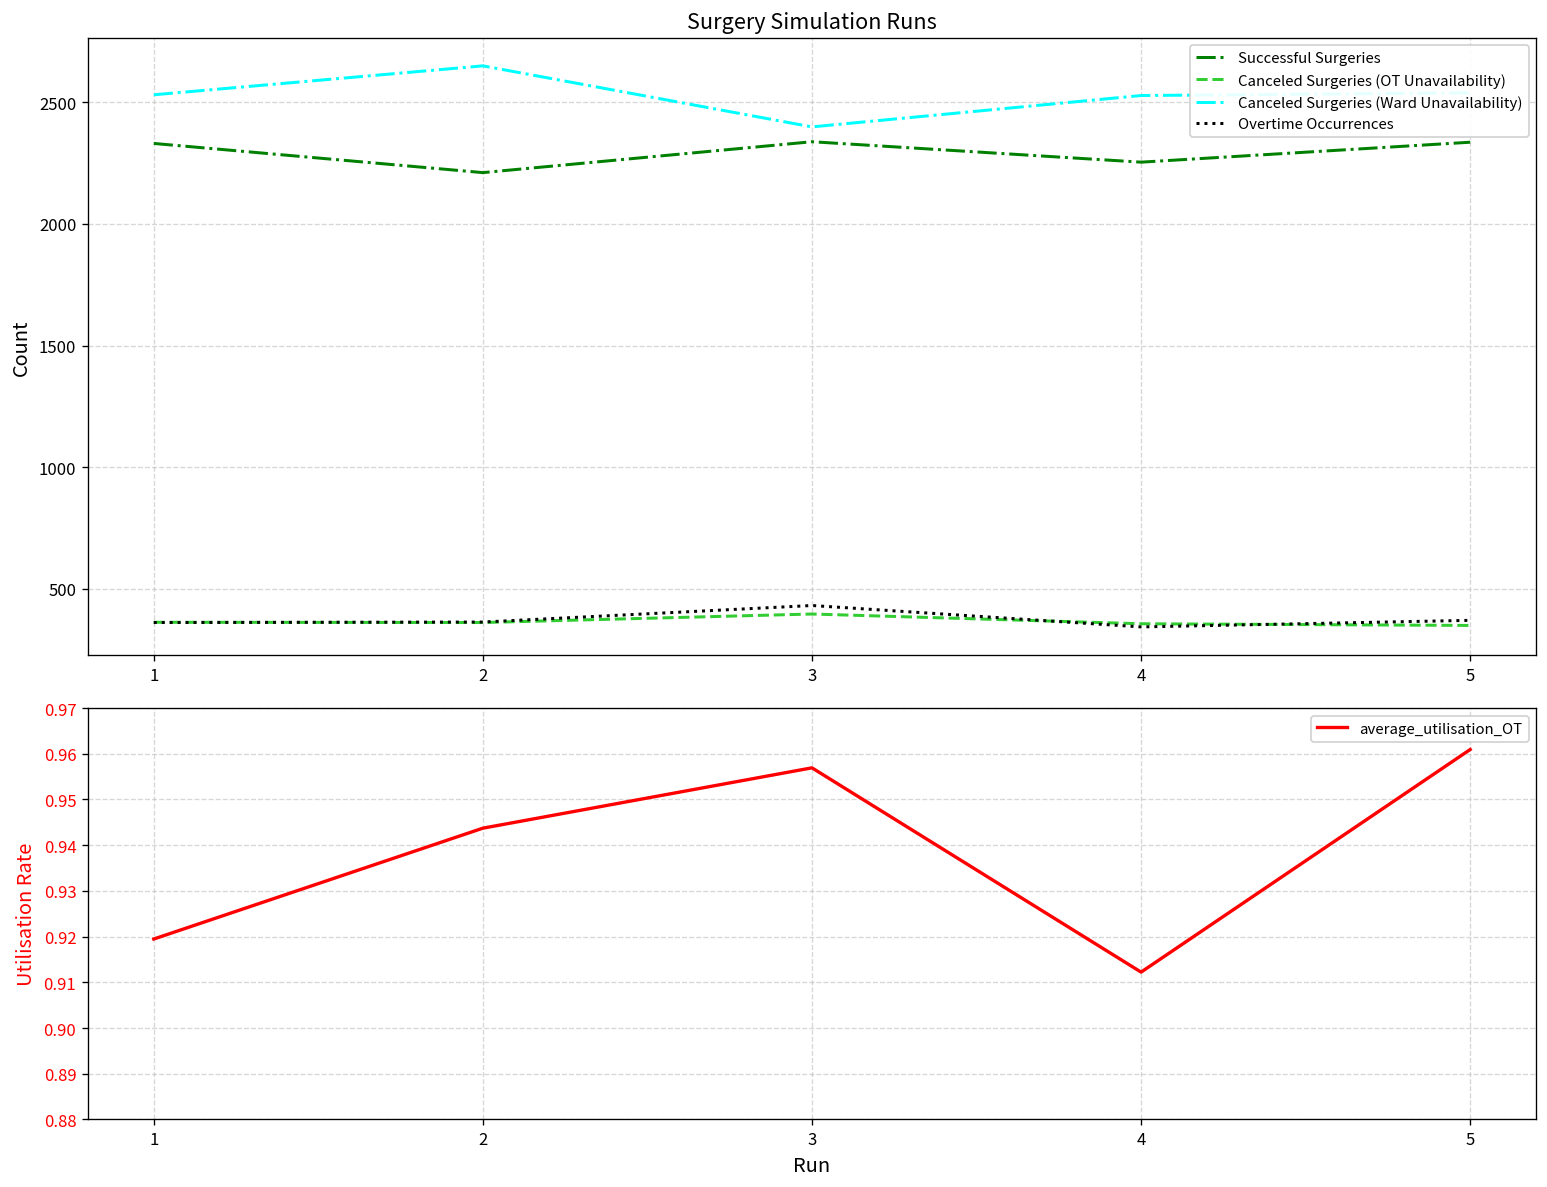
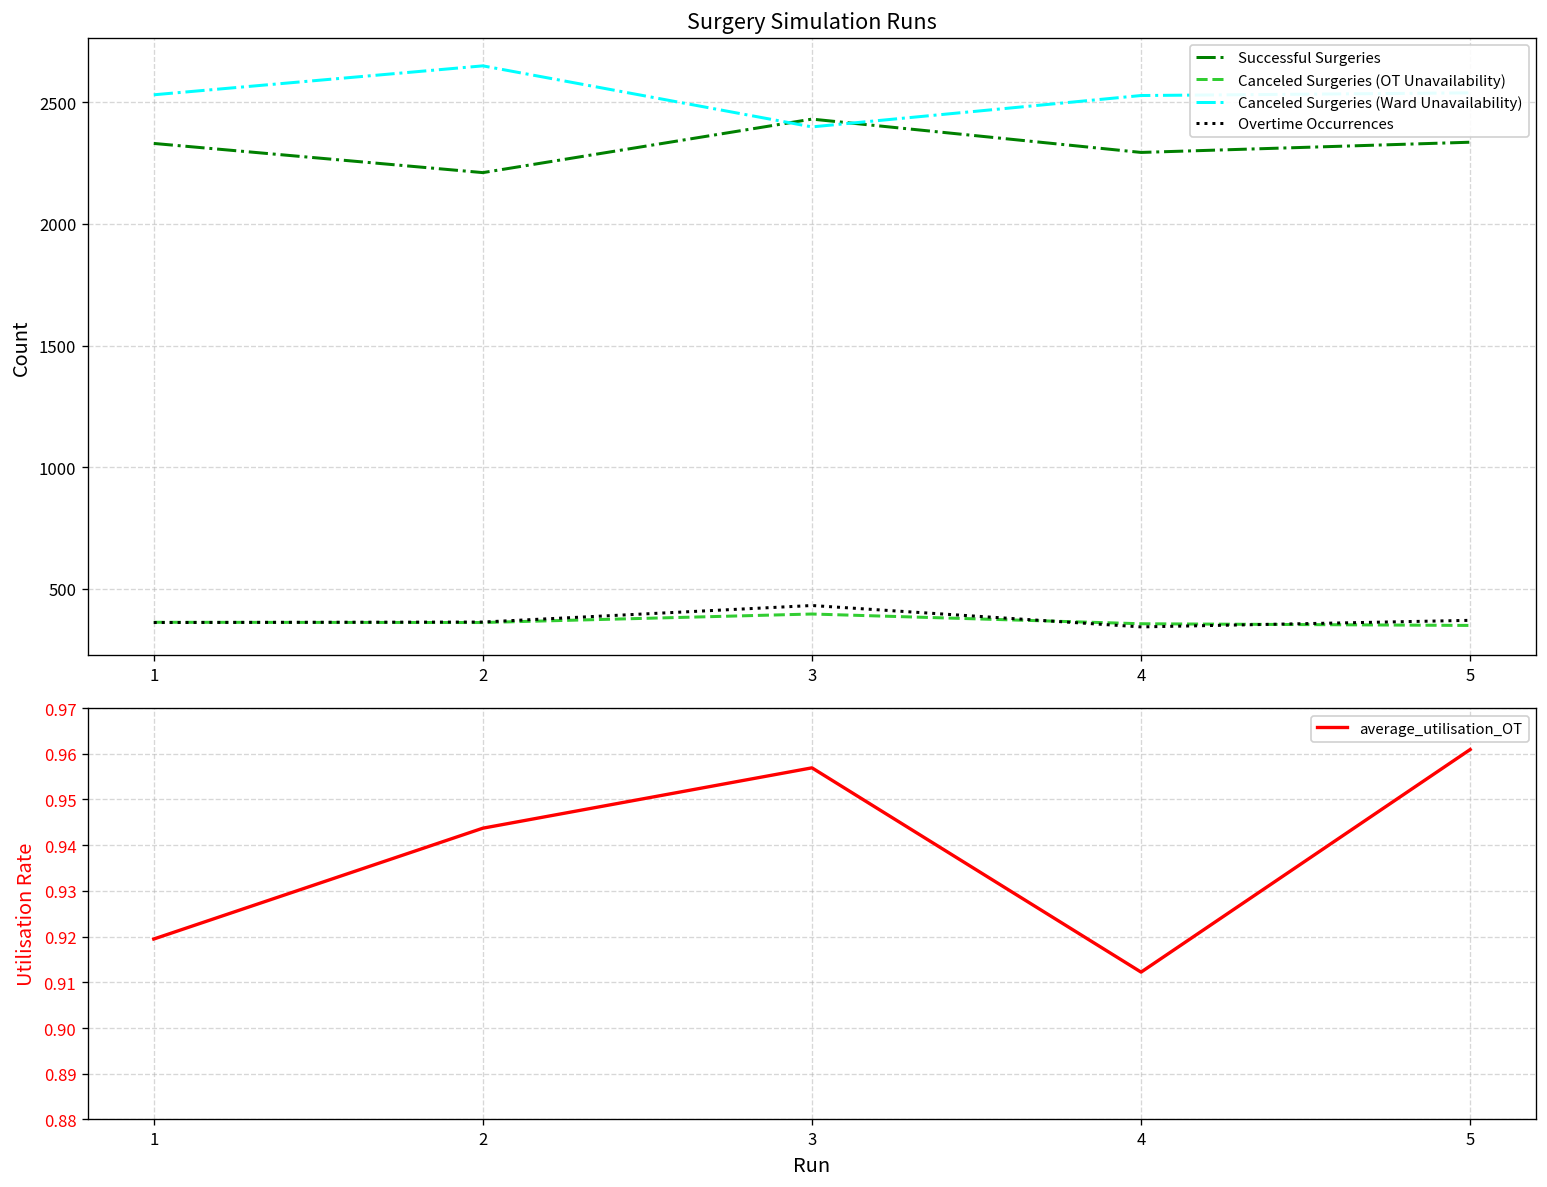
  {
    "Surgery Simulation Runs": {
      "Successful Surgeries": {
        "1": 2330,
        "2": 2210,
-       "3": 2340,
-       "4": 2250
+       "3": 2430,
+       "4": 2290
      },
      "Canceled Surgeries (OT Unavailability)": {
        "3": 400,
        "4": 360,
        "5": 350
      },
      "Canceled Surgeries (Ward Unavailability)": {
        "1": 2530,
        "2": 2650,
        "3": 2400,
        "4": 2530
      },
      "Overtime Occurrences": {
        "3": 430,
        "4": 340,
        "5": 370
      }
    }
  }
